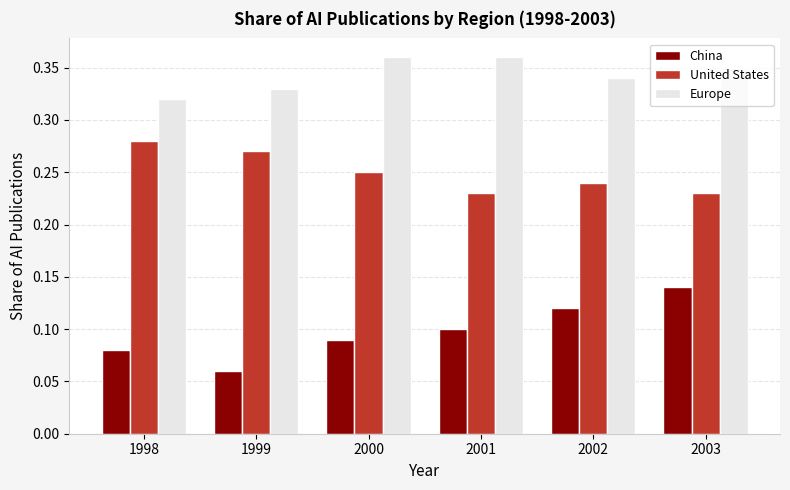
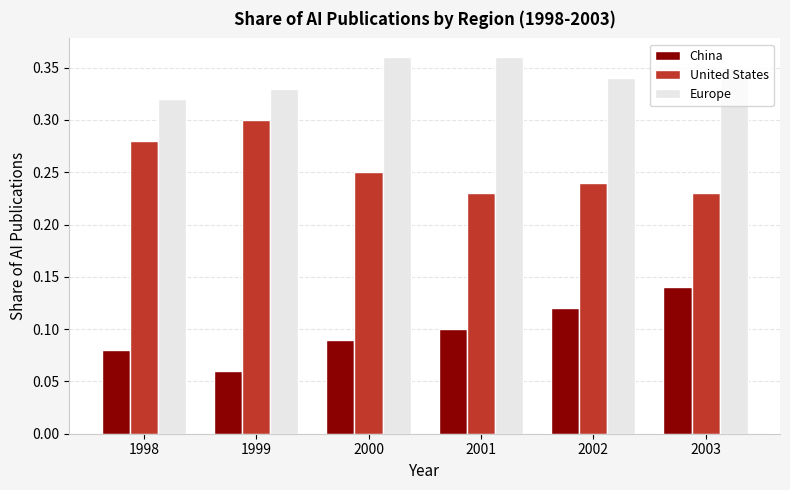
  {
    "China": {
      "1998": 0.08,
      "1999": 0.06,
      "2000": 0.09,
      "2001": 0.10,
      "2002": 0.12,
      "2003": 0.14
    },
    "United States": {
      "1998": 0.28,
-     "1999": 0.27,
+     "1999": 0.30,
      "2000": 0.25,
      "2001": 0.23,
      "2002": 0.24,
      "2003": 0.23
    },
    "Europe": {
      "1998": 0.32,
      "1999": 0.33,
      "2000": 0.36,
      "2001": 0.36,
      "2002": 0.34
    }
  }
